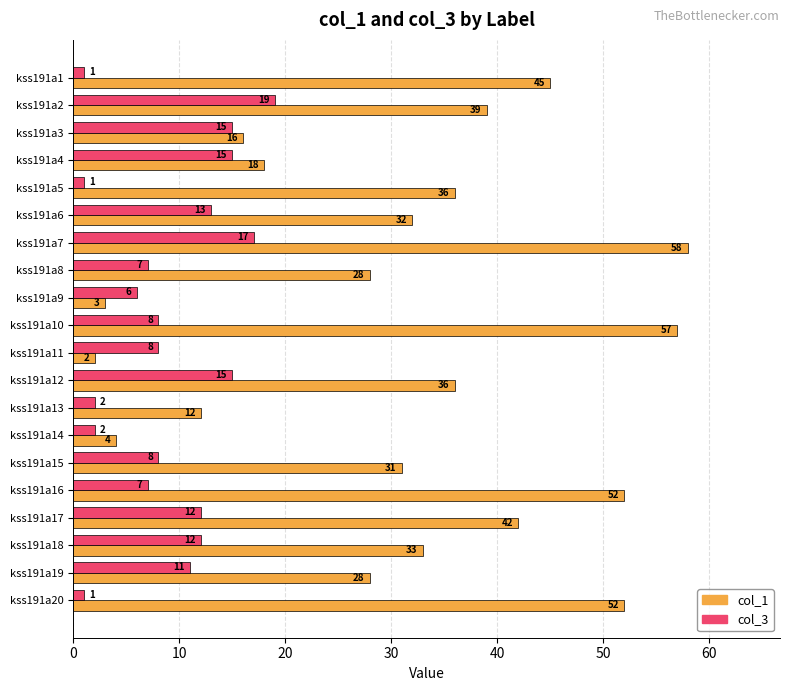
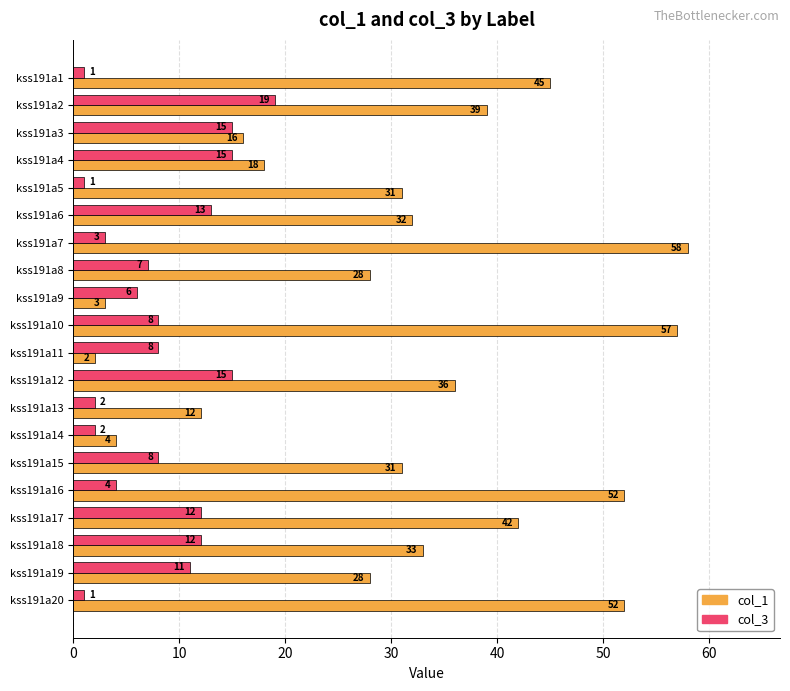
  {
    "col_1": {
      "kss191a1": 45,
      "kss191a2": 39,
      "kss191a3": 16,
      "kss191a4": 18,
-     "kss191a5": 36,
+     "kss191a5": 31,
      "kss191a6": 32,
      "kss191a7": 58,
      "kss191a8": 28,
      "kss191a9": 3,
      "kss191a10": 57,
      "kss191a11": 2,
      "kss191a12": 36,
      "kss191a13": 12,
      "kss191a14": 4,
      "kss191a15": 31,
      "kss191a16": 52,
      "kss191a17": 42,
      "kss191a18": 33,
      "kss191a19": 28,
      "kss191a20": 52
    },
    "col_3": {
      "kss191a1": 1,
      "kss191a2": 19,
      "kss191a3": 15,
      "kss191a4": 15,
      "kss191a5": 1,
      "kss191a6": 13,
-     "kss191a7": 17,
+     "kss191a7": 3,
      "kss191a8": 7,
      "kss191a9": 6,
      "kss191a10": 8,
      "kss191a11": 8,
      "kss191a12": 15,
      "kss191a13": 2,
      "kss191a14": 2,
      "kss191a15": 8,
-     "kss191a16": 7,
+     "kss191a16": 4,
      "kss191a17": 12,
      "kss191a18": 12,
      "kss191a19": 11,
      "kss191a20": 1
    }
  }
